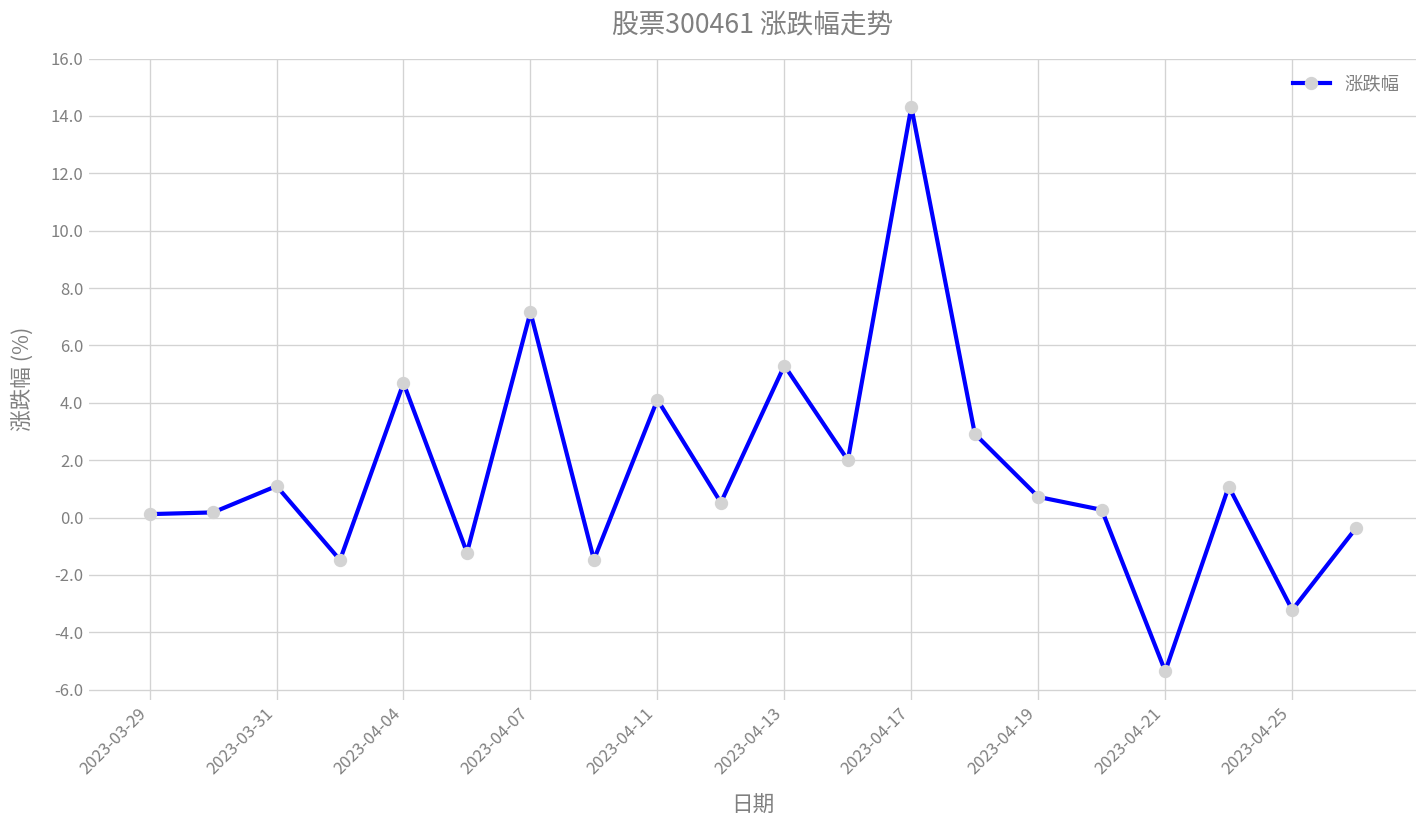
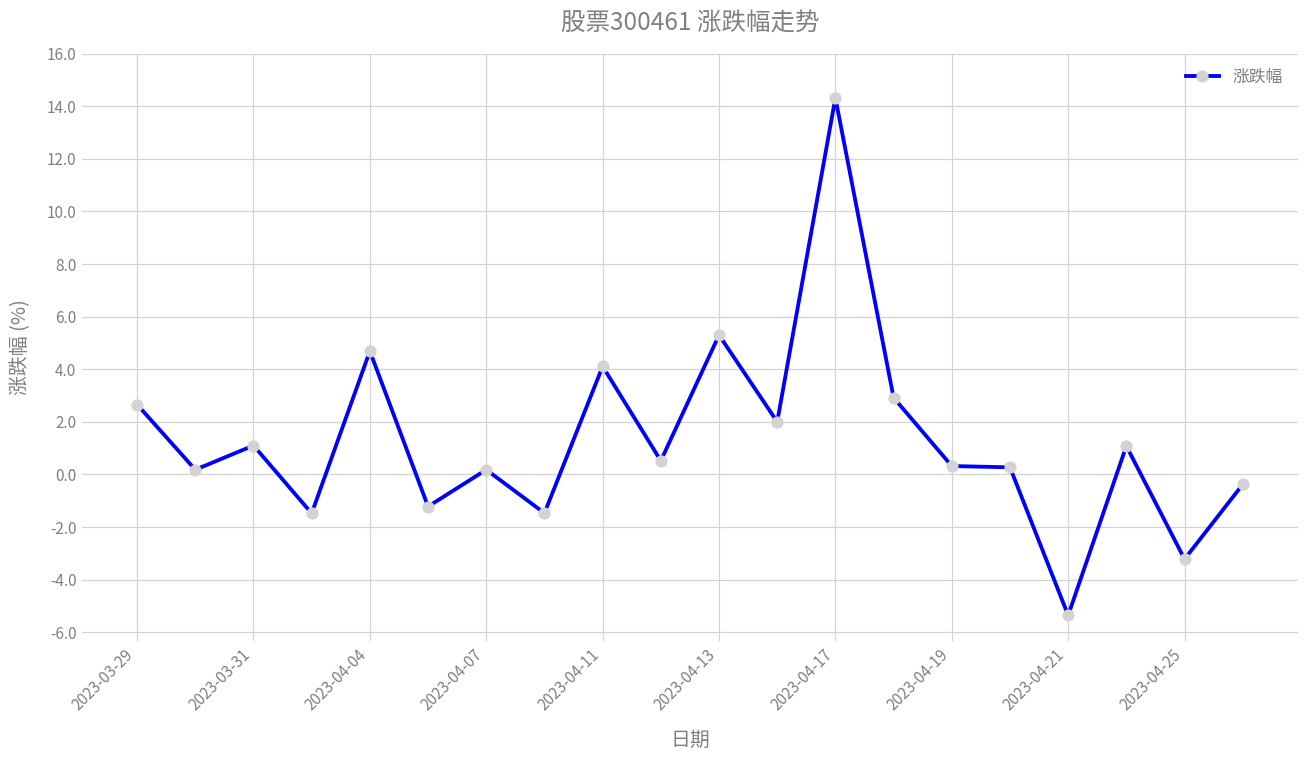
  {
-   "2023-03-29": 0.1,
+   "2023-03-29": 2.7,
    "2023-03-31": 1.1,
    "2023-04-04": 4.7,
-   "2023-04-07": 7.2,
+   "2023-04-07": 0.2,
    "2023-04-11": 4.1,
    "2023-04-13": 5.3,
    "2023-04-17": 14.3,
-   "2023-04-19": 0.7,
+   "2023-04-19": 0.3,
    "2023-04-21": -5.4,
    "2023-04-25": -3.2
  }
